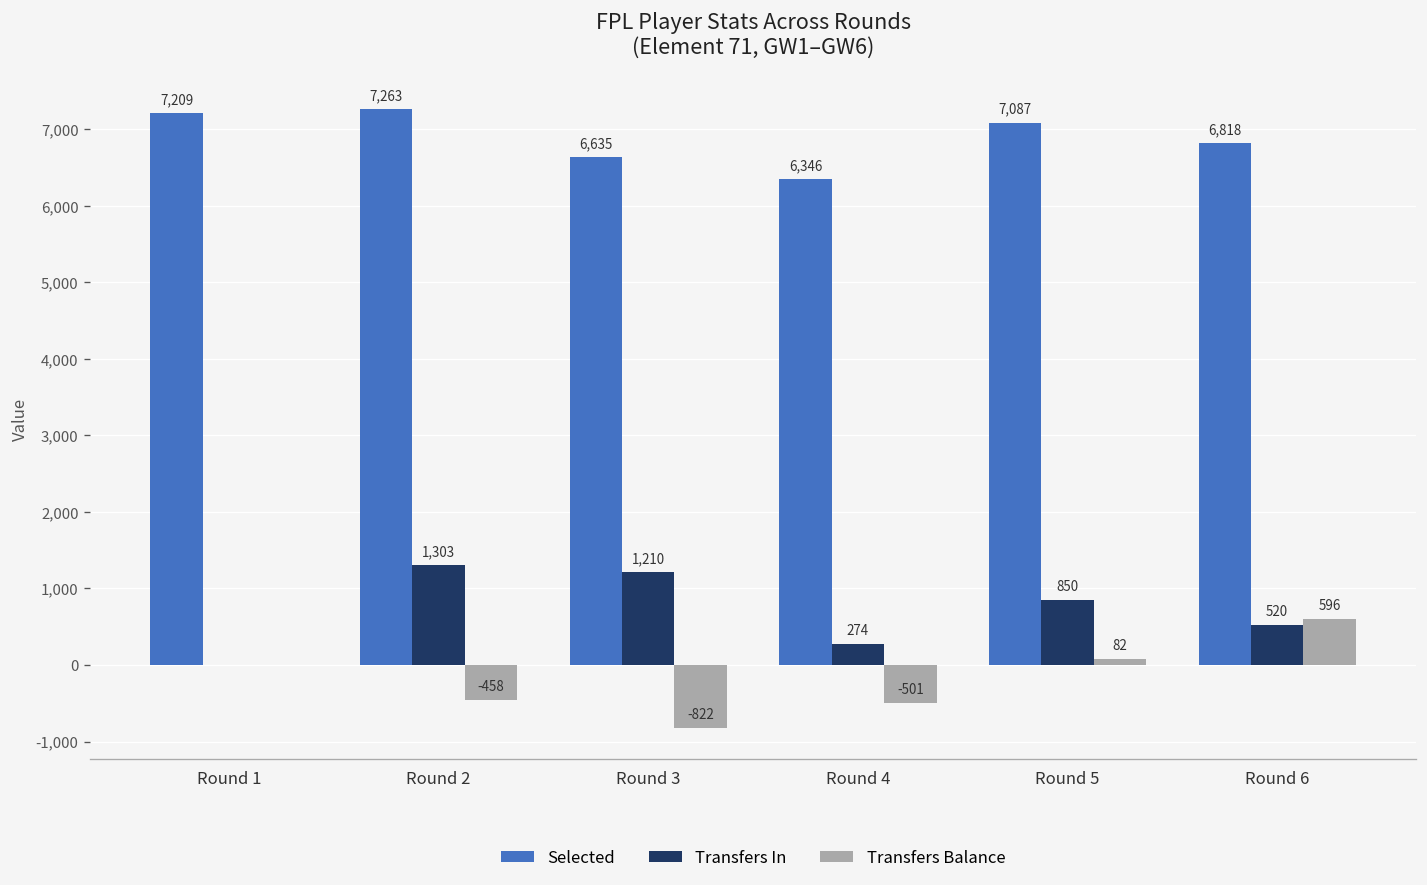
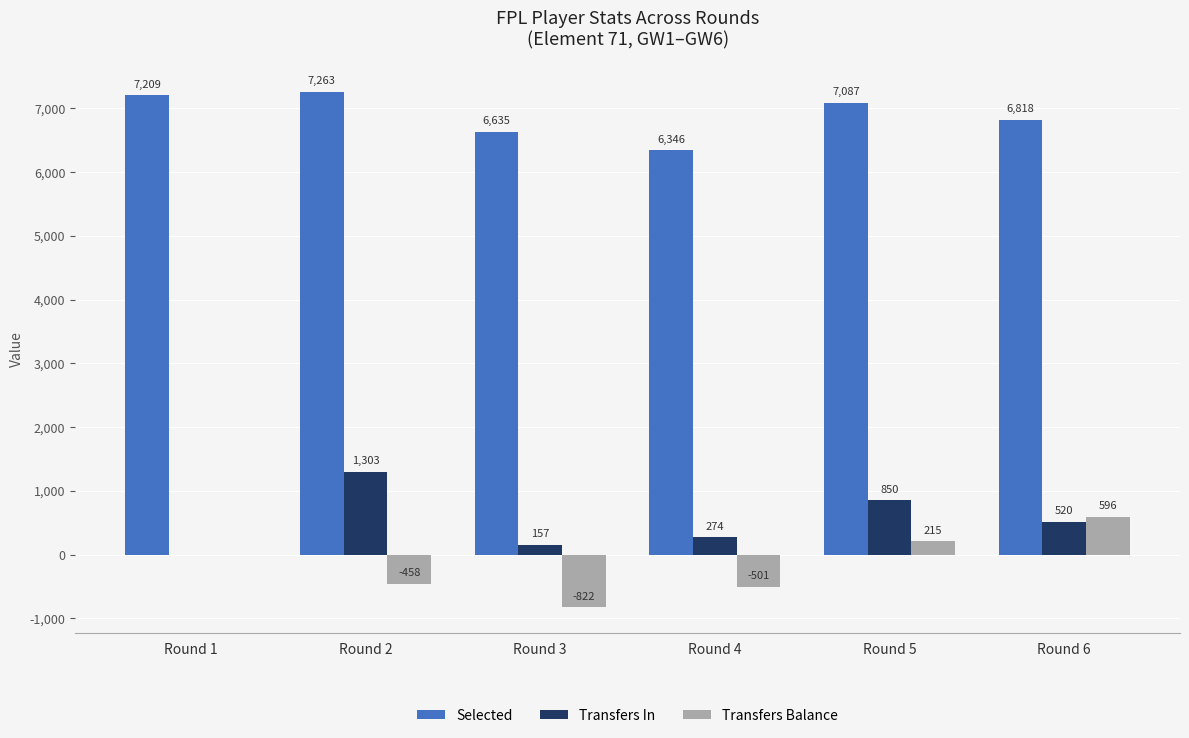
  {
    "Selected": {
      "Round 1": "7,209",
      "Round 2": "7,263",
      "Round 3": "6,635",
      "Round 4": "6,346",
      "Round 5": "7,087",
      "Round 6": "6,818"
    },
    "Transfers In": {
      "Round 2": "1,303",
-     "Round 3": "1,210",
+     "Round 3": "157",
      "Round 4": "274",
      "Round 5": "850",
      "Round 6": "520"
    },
    "Transfers Balance": {
      "Round 2": "-458",
      "Round 3": "-822",
      "Round 4": "-501",
-     "Round 5": "82",
+     "Round 5": "215",
      "Round 6": "596"
    }
  }
